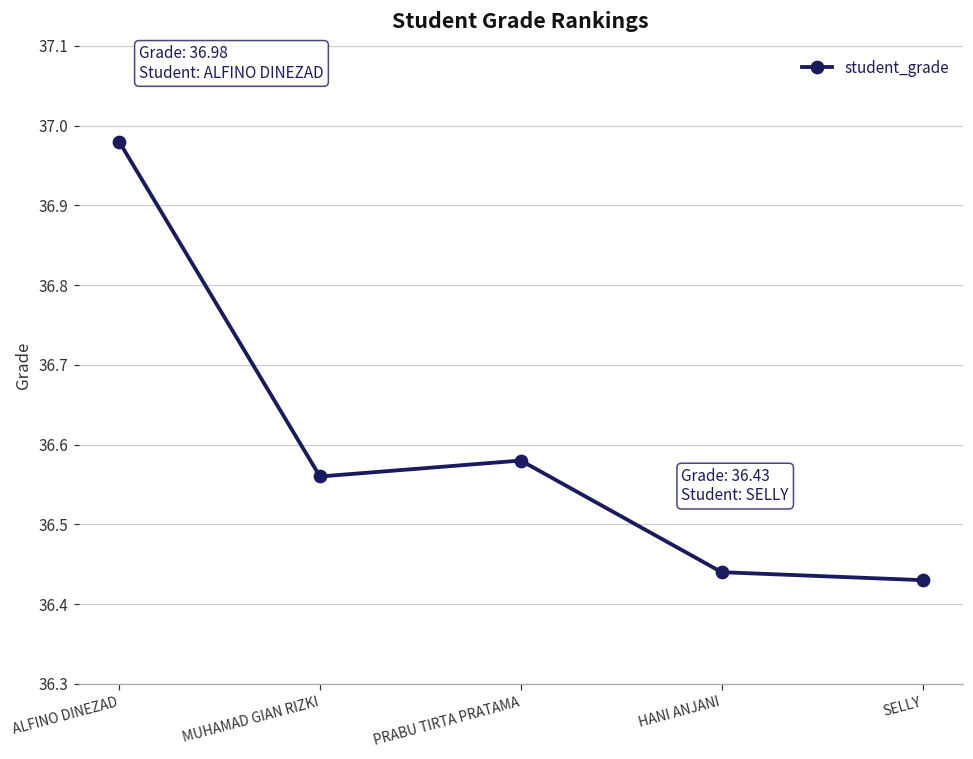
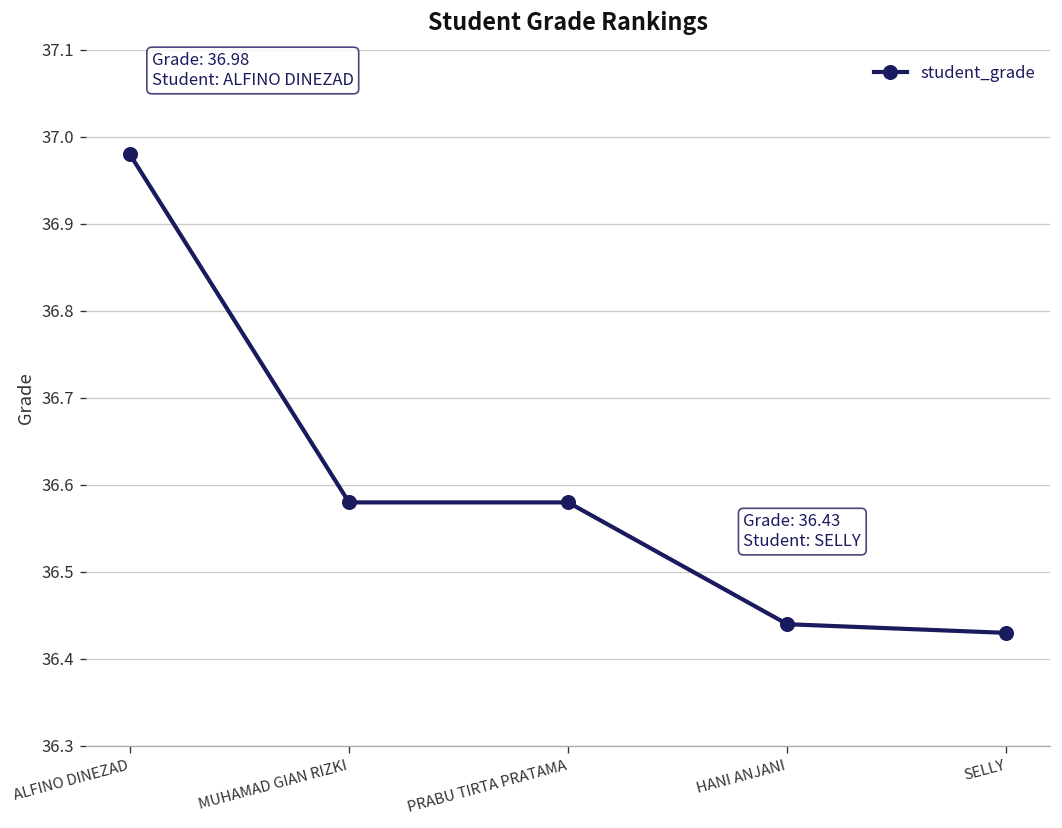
  {
    "ALFINO DINEZAD": 36.98,
-   "MUHAMAD GIAN RIZKI": 36.56,
+   "MUHAMAD GIAN RIZKI": 36.58,
    "PRABU TIRTA PRATAMA": 36.58,
    "HANI ANJANI": 36.44,
    "SELLY": 36.43
  }
